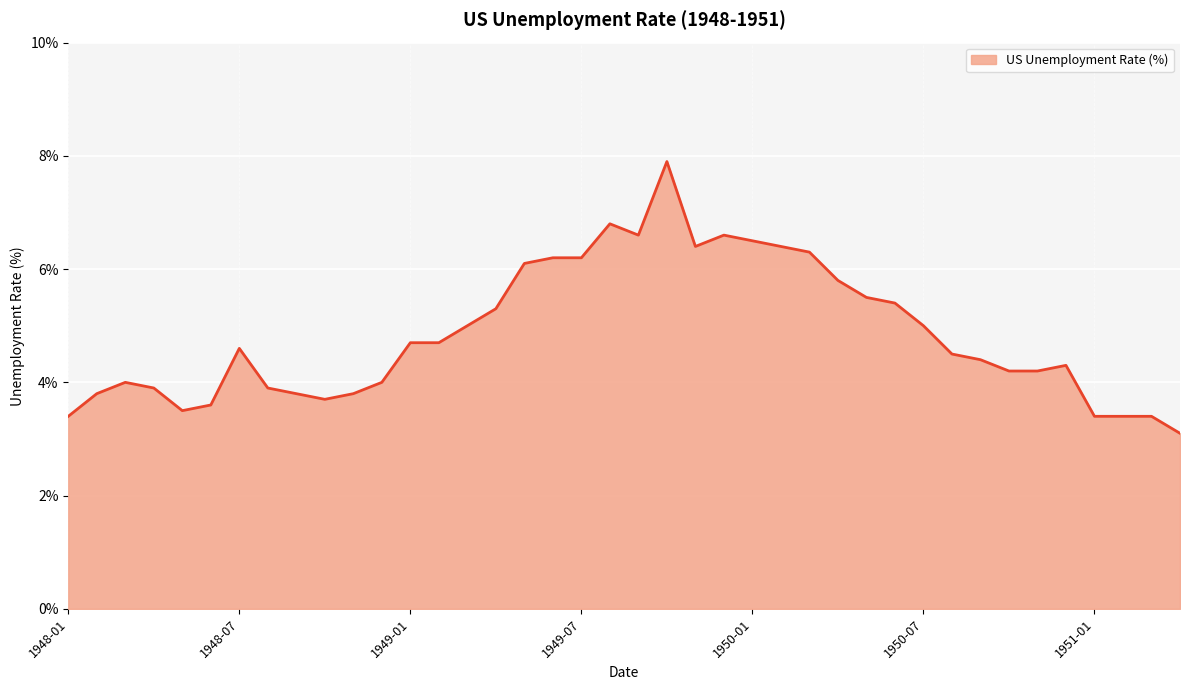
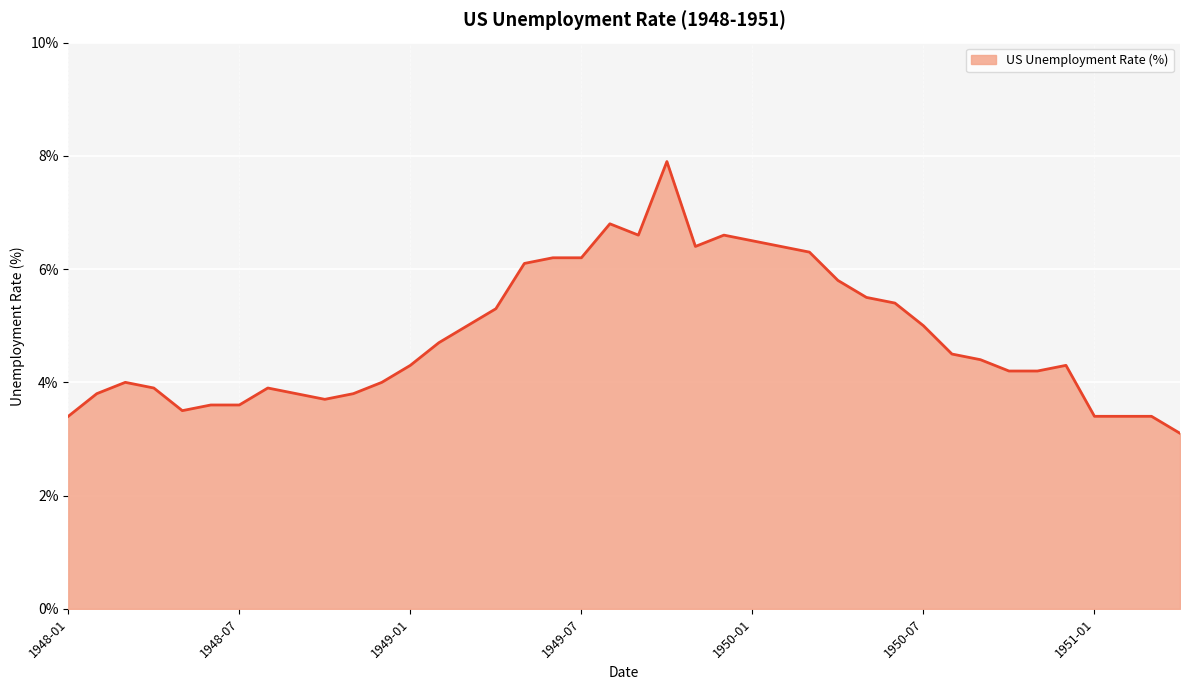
  {
    "1948-01": "3.4%",
-   "1948-07": "4.6%",
-   "1949-01": "4.7%",
+   "1948-07": "3.6%",
+   "1949-01": "4.3%",
    "1949-07": "6.2%",
    "1950-01": "6.5%",
    "1950-07": "5.0%",
    "1951-01": "3.4%"
  }
